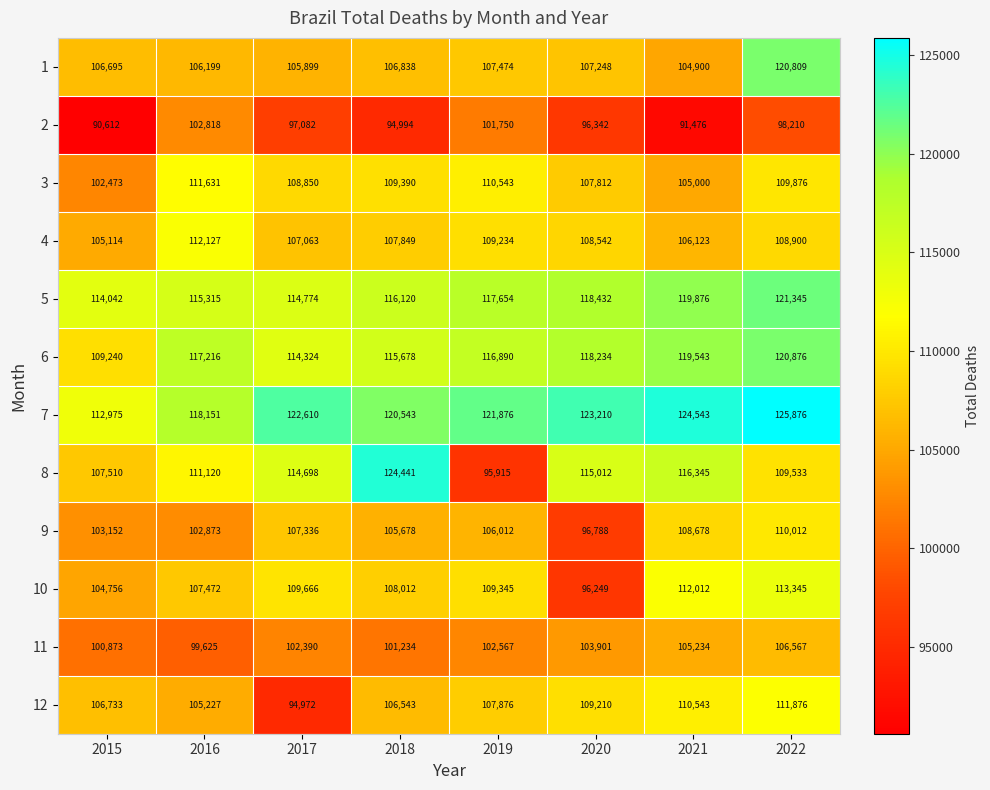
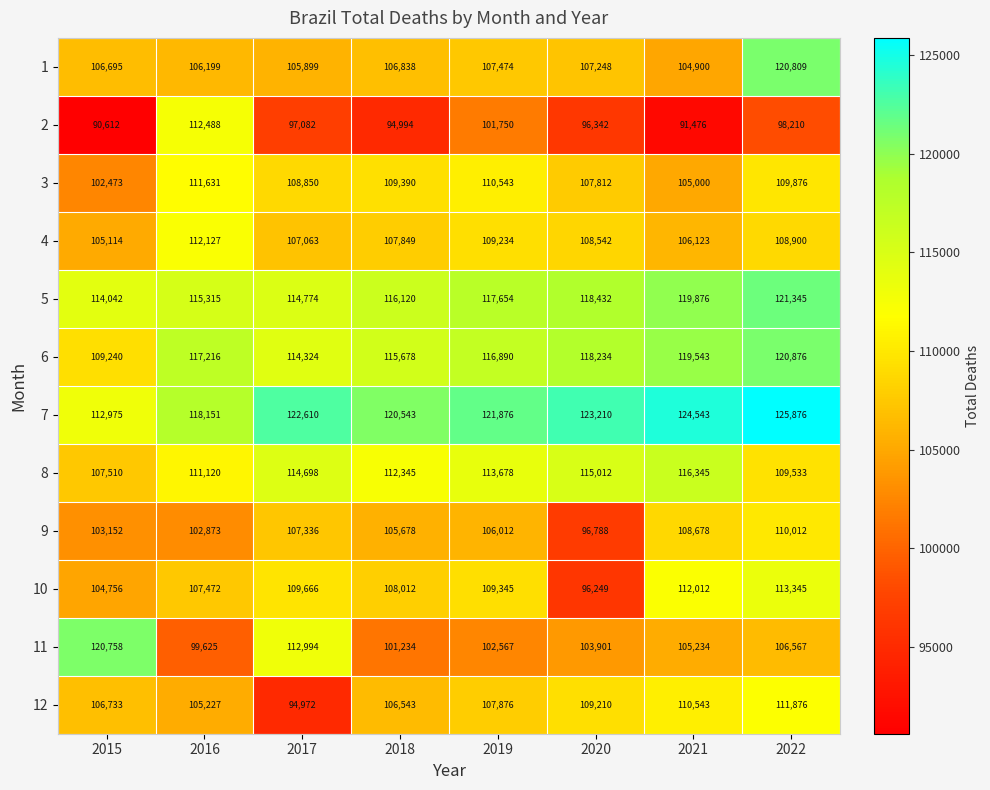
  {
    "1": {
      "2015": "106,695",
      "2016": "106,199",
      "2017": "105,899",
      "2018": "106,838",
      "2019": "107,474",
      "2020": "107,248",
      "2021": "104,900",
      "2022": "120,809"
    },
    "2": {
      "2015": "90,612",
-     "2016": "102,818",
+     "2016": "112,488",
      "2017": "97,082",
      "2018": "94,994",
      "2019": "101,750",
      "2020": "96,342",
      "2021": "91,476",
      "2022": "98,210"
    },
    "3": {
      "2015": "102,473",
      "2016": "111,631",
      "2017": "108,850",
      "2018": "109,390",
      "2019": "110,543",
      "2020": "107,812",
      "2021": "105,000",
      "2022": "109,876"
    },
    "4": {
      "2015": "105,114",
      "2016": "112,127",
      "2017": "107,063",
      "2018": "107,849",
      "2019": "109,234",
      "2020": "108,542",
      "2021": "106,123",
      "2022": "108,900"
    },
    "5": {
      "2015": "114,042",
      "2016": "115,315",
      "2017": "114,774",
      "2018": "116,120",
      "2019": "117,654",
      "2020": "118,432",
      "2021": "119,876",
      "2022": "121,345"
    },
    "6": {
      "2015": "109,240",
      "2016": "117,216",
      "2017": "114,324",
      "2018": "115,678",
      "2019": "116,890",
      "2020": "118,234",
      "2021": "119,543",
      "2022": "120,876"
    },
    "7": {
      "2015": "112,975",
      "2016": "118,151",
      "2017": "122,610",
      "2018": "120,543",
      "2019": "121,876",
      "2020": "123,210",
      "2021": "124,543",
      "2022": "125,876"
    },
    "8": {
      "2015": "107,510",
      "2016": "111,120",
      "2017": "114,698",
-     "2018": "124,441",
-     "2019": "95,915",
+     "2018": "112,345",
+     "2019": "113,678",
      "2020": "115,012",
      "2021": "116,345",
      "2022": "109,533"
    },
    "9": {
      "2015": "103,152",
      "2016": "102,873",
      "2017": "107,336",
      "2018": "105,678",
      "2019": "106,012",
      "2020": "96,788",
      "2021": "108,678",
      "2022": "110,012"
    },
    "10": {
      "2015": "104,756",
      "2016": "107,472",
      "2017": "109,666",
      "2018": "108,012",
      "2019": "109,345",
      "2020": "96,249",
      "2021": "112,012",
      "2022": "113,345"
    },
    "11": {
-     "2015": "100,873",
+     "2015": "120,758",
      "2016": "99,625",
-     "2017": "102,390",
+     "2017": "112,994",
      "2018": "101,234",
      "2019": "102,567",
      "2020": "103,901",
      "2021": "105,234",
      "2022": "106,567"
    },
    "12": {
      "2015": "106,733",
      "2016": "105,227",
      "2017": "94,972",
      "2018": "106,543",
      "2019": "107,876",
      "2020": "109,210",
      "2021": "110,543",
      "2022": "111,876"
    }
  }
